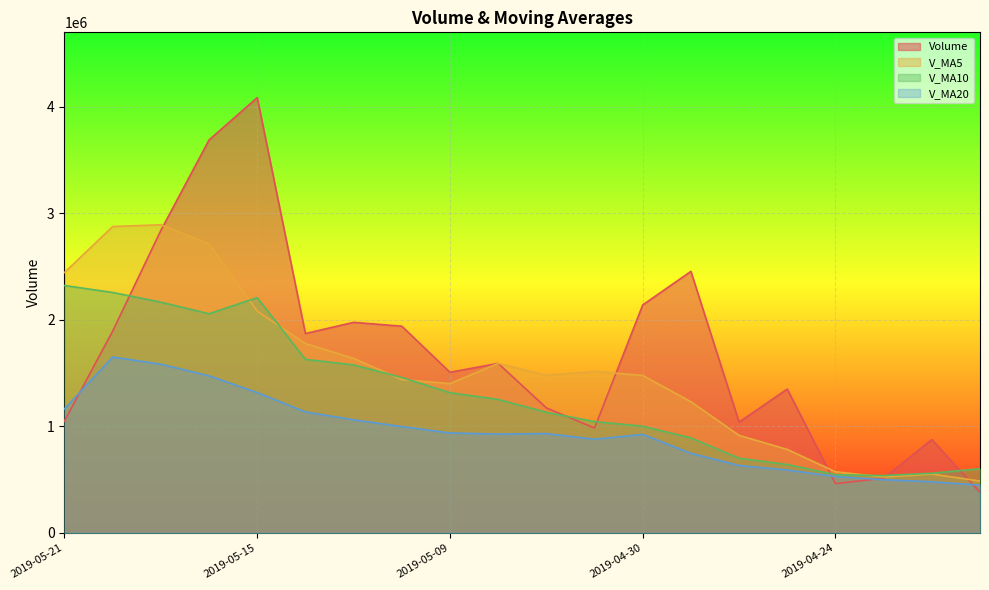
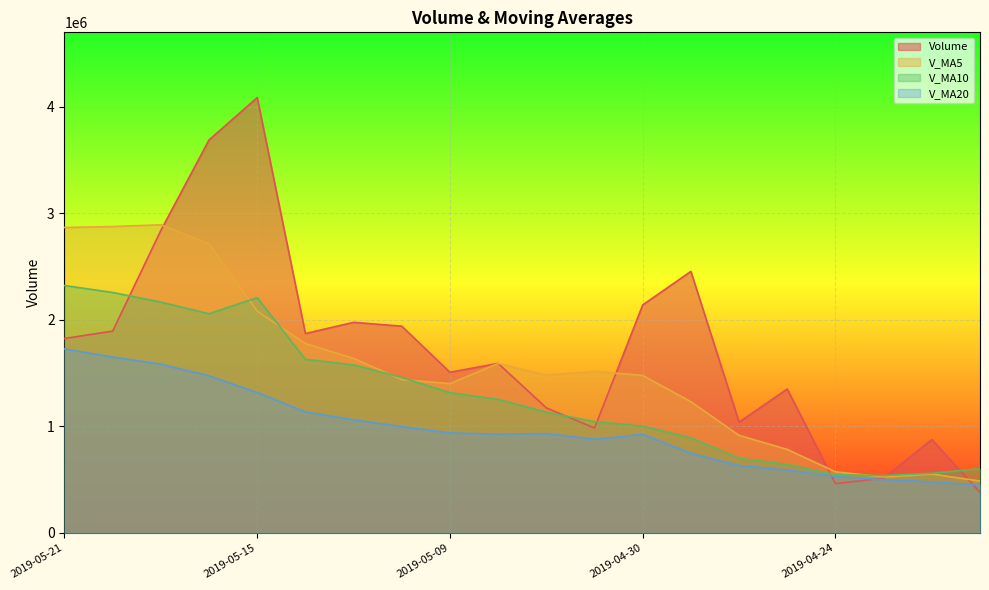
  {
    "Volume": {
-     "2019-05-21": 1050000,
+     "2019-05-21": 1820000,
      "2019-05-15": 4080000,
      "2019-05-09": 1510000,
      "2019-04-30": 2140000,
      "2019-04-24": 460000
    },
    "V_MA5": {
-     "2019-05-21": 2440000,
+     "2019-05-21": 2860000,
      "2019-05-15": 2080000,
      "2019-05-09": 1400000,
      "2019-04-30": 1480000,
      "2019-04-24": 570000
    },
    "V_MA10": {
      "2019-05-21": 2320000,
      "2019-05-15": 2210000,
      "2019-05-09": 1320000,
      "2019-04-30": 1000000
    },
    "V_MA20": {
-     "2019-05-21": 1160000,
+     "2019-05-21": 1730000,
      "2019-05-15": 1320000,
      "2019-05-09": 940000,
      "2019-04-30": 920000
    }
  }
